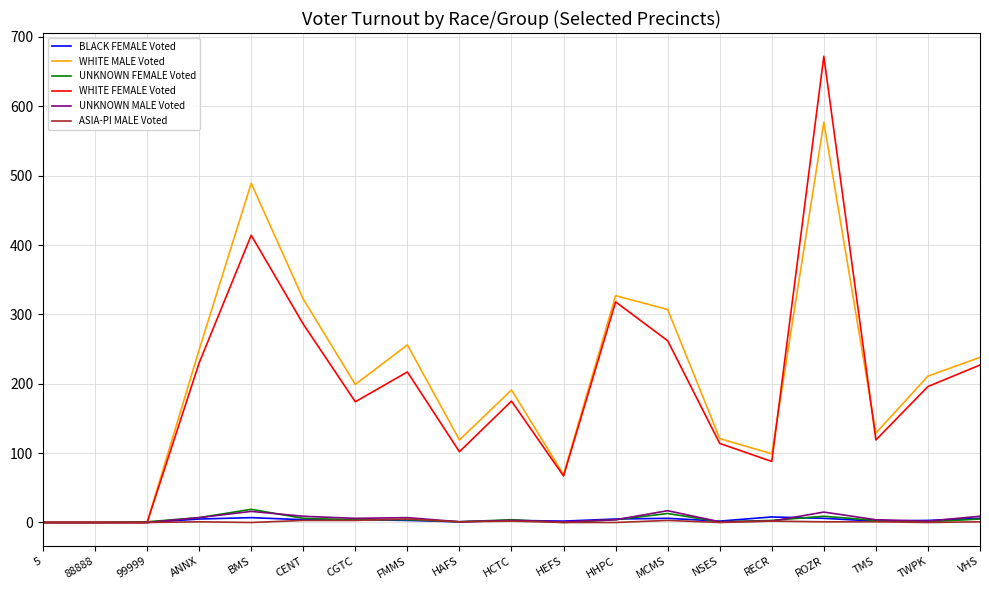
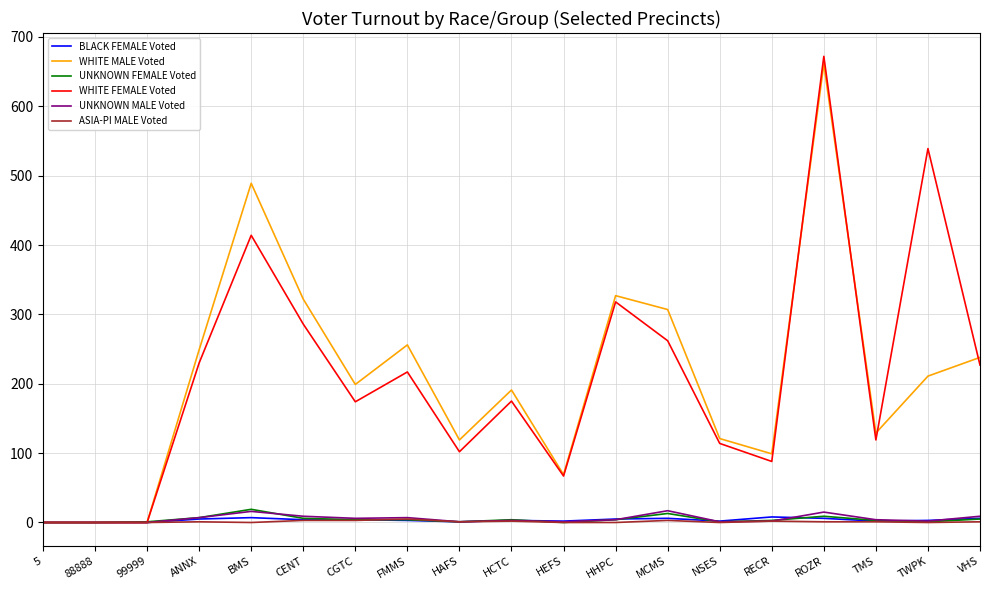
  {
    "BLACK FEMALE Voted": {
      "BMS": 10,
      "RECR": 10
    },
    "WHITE MALE Voted": {
      "ANNX": 250,
      "BMS": 490,
      "CENT": 320,
      "CGTC": 200,
      "FMMS": 260,
      "HAFS": 120,
      "HCTC": 190,
      "HHPC": 330,
      "MCMS": 310,
      "NSES": 120,
      "RECR": 100,
-     "ROZR": 580,
+     "ROZR": 660,
      "TMS": 130,
      "TWPK": 210,
      "VHS": 240
    },
    "UNKNOWN FEMALE Voted": {
      "MCMS": 10
    },
    "WHITE FEMALE Voted": {
      "ANNX": 230,
      "BMS": 410,
      "CENT": 290,
      "CGTC": 170,
      "FMMS": 220,
      "HAFS": 100,
      "HCTC": 180,
      "HHPC": 320,
      "MCMS": 260,
      "NSES": 110,
      "RECR": 90,
      "ROZR": 670,
      "TMS": 120,
-     "TWPK": 200,
+     "TWPK": 540,
      "VHS": 230
    },
    "UNKNOWN MALE Voted": {
      "MCMS": 20,
      "ROZR": 20
    },
    "ASIA-PI MALE Voted": {
      "ANNX": 0,
      "BMS": 0,
      "HHPC": 0,
      "ROZR": 0,
      "VHS": 0
    }
  }
